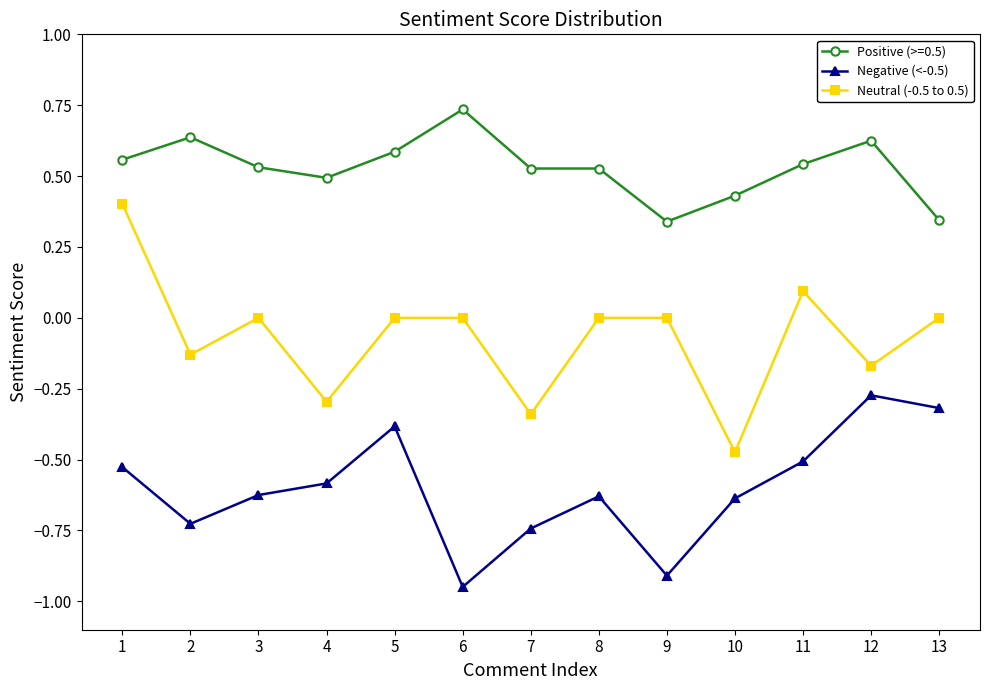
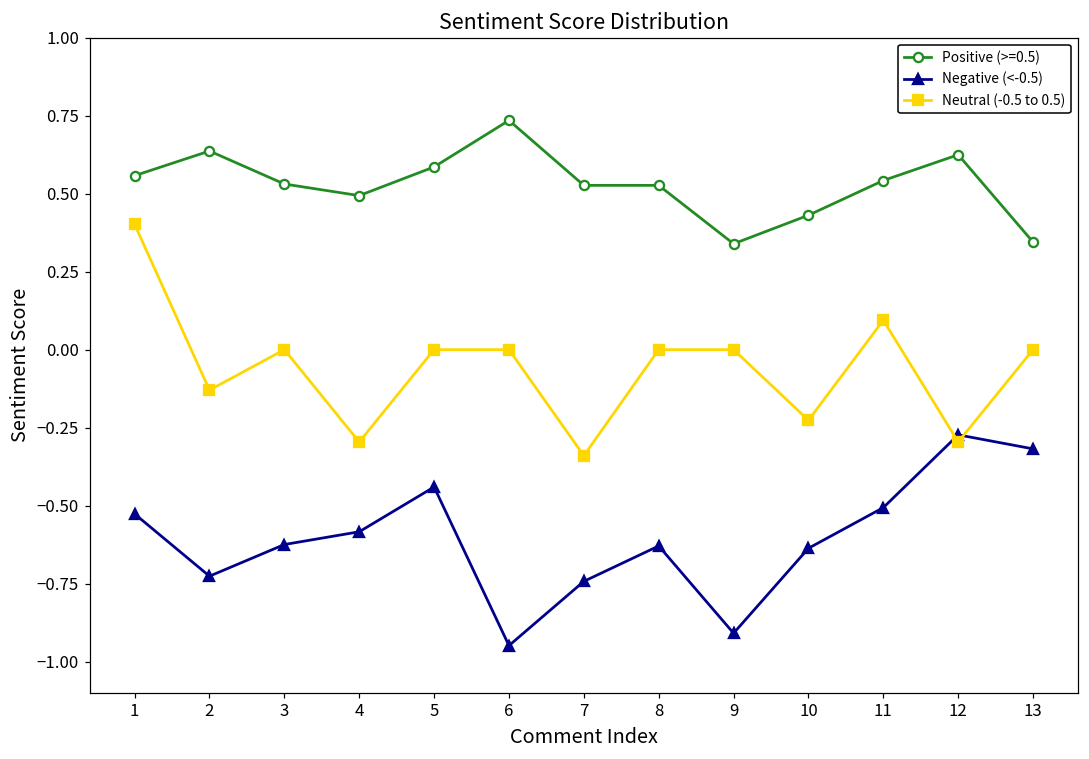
  {
    "Positive (>=0.5)": {
      "1": 0.56,
      "2": 0.64,
      "3": 0.53,
      "4": 0.49,
      "5": 0.59,
      "6": 0.74,
      "7": 0.53,
      "8": 0.53,
      "9": 0.34,
      "10": 0.43,
      "11": 0.54,
      "12": 0.62,
      "13": 0.34
    },
    "Negative (<-0.5)": {
      "1": -0.53,
      "2": -0.73,
      "3": -0.62,
      "4": -0.58,
-     "5": -0.38,
+     "5": -0.44,
      "6": -0.95,
      "7": -0.74,
      "8": -0.63,
      "9": -0.91,
      "10": -0.64,
      "11": -0.51,
      "12": -0.27,
      "13": -0.32
    },
    "Neutral (-0.5 to 0.5)": {
      "1": 0.40,
      "2": -0.13,
      "3": 0.00,
      "4": -0.30,
      "5": 0.00,
      "6": 0.00,
      "7": -0.34,
      "8": 0.00,
      "9": 0.00,
-     "10": -0.47,
+     "10": -0.23,
      "11": 0.09,
-     "12": -0.17,
+     "12": -0.30,
      "13": 0.00
    }
  }
